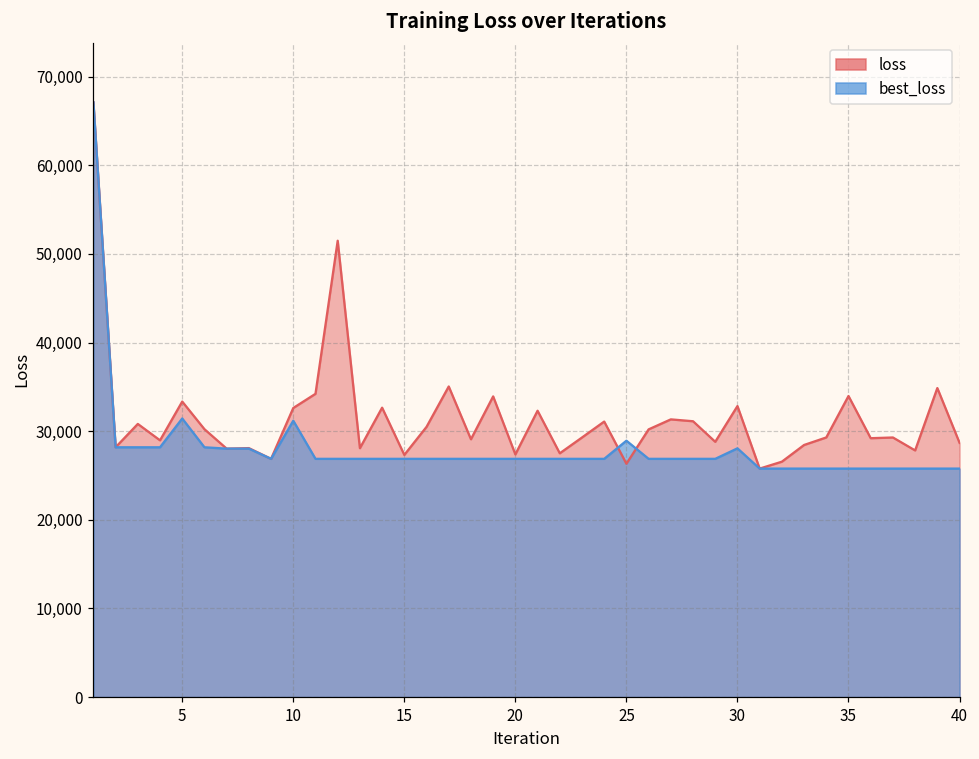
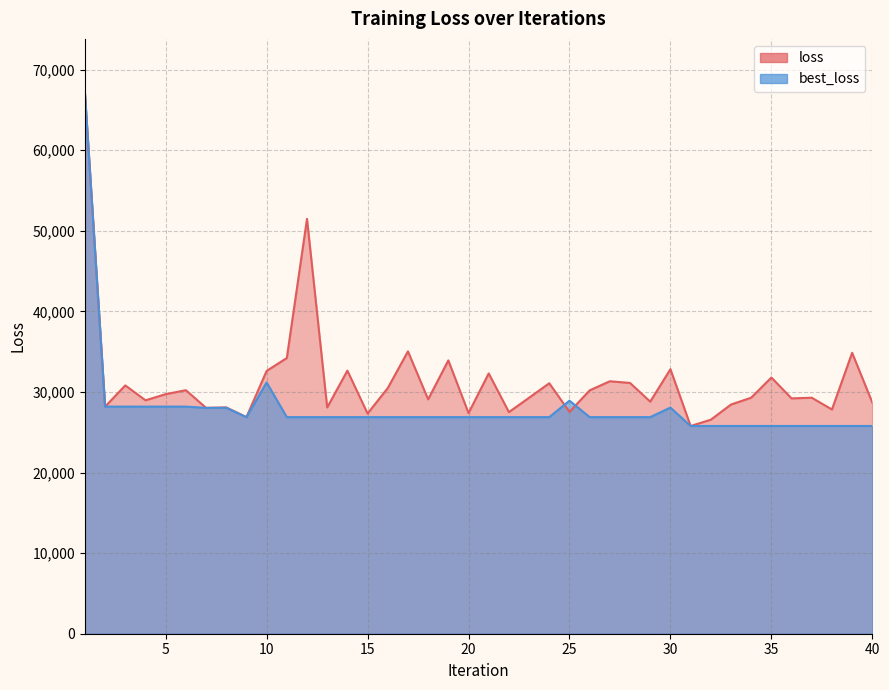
  {
    "loss": {
-     "5": "33,000",
+     "5": "30,000",
      "10": "33,000",
      "15": "27,000",
      "20": "27,000",
-     "25": "26,000",
+     "25": "28,000",
      "30": "33,000",
-     "35": "34,000",
+     "35": "32,000",
      "40": "29,000"
    },
    "best_loss": {
-     "5": "31,000",
+     "5": "28,000",
      "10": "31,000",
      "15": "27,000",
      "20": "27,000",
      "25": "29,000",
      "30": "28,000",
      "35": "26,000",
      "40": "26,000"
    }
  }
